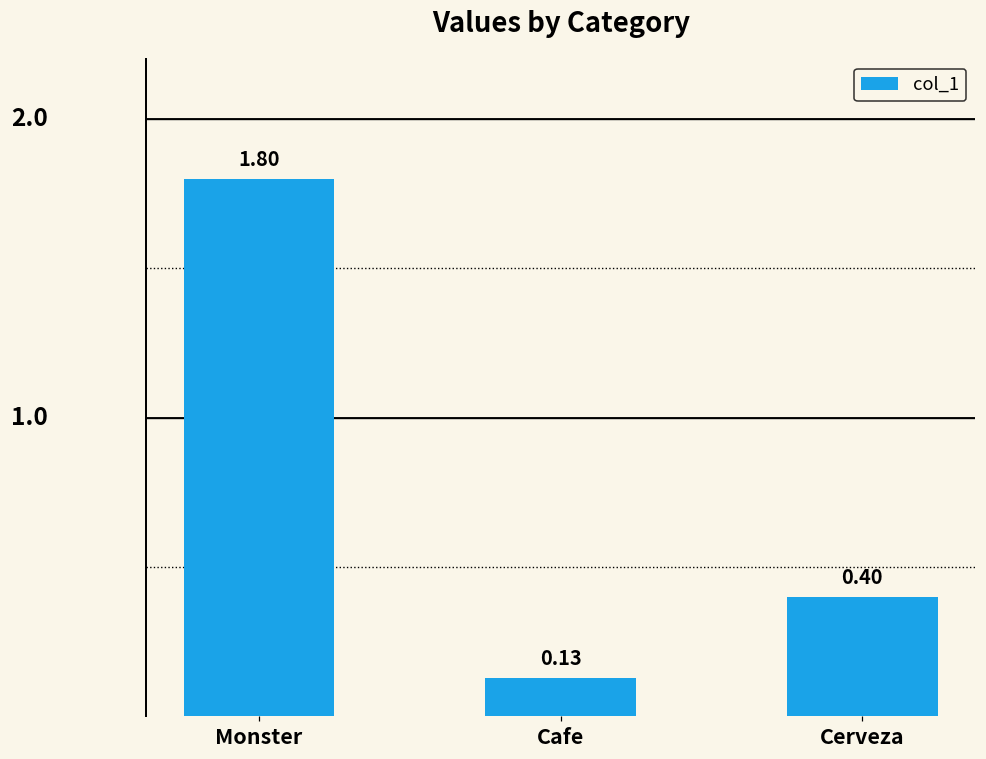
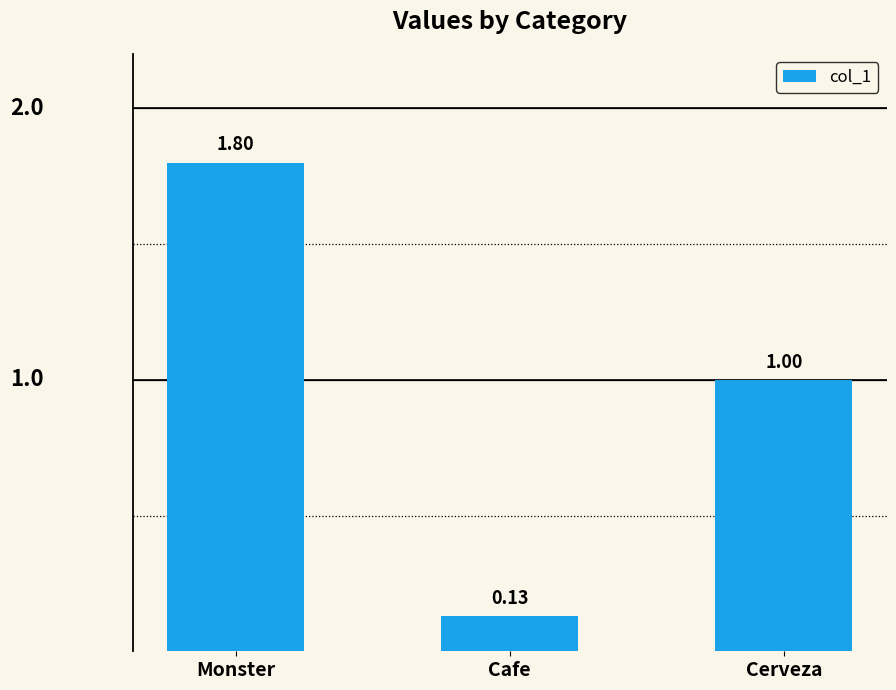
  {
    "Monster": 1.80,
    "Cafe": 0.13,
-   "Cerveza": 0.40
+   "Cerveza": 1.00
  }
